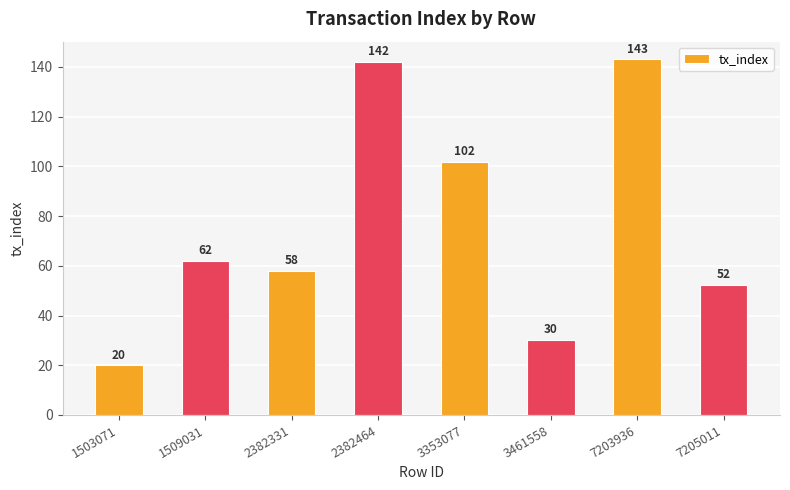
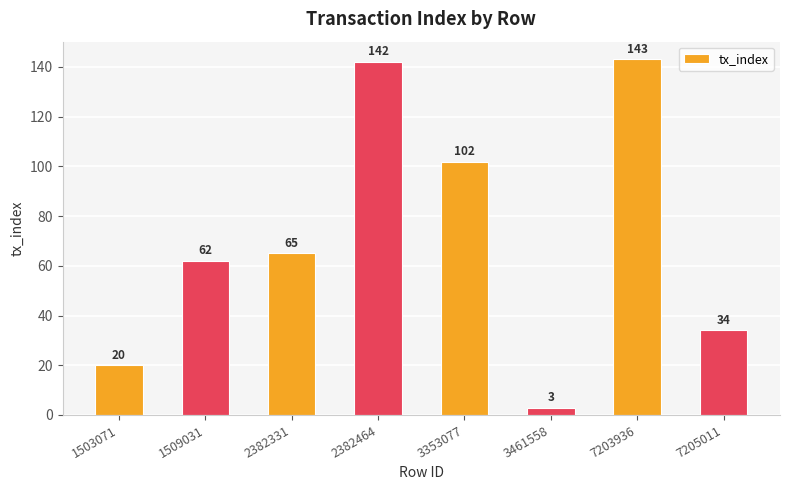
  {
    "1503071": 20,
    "1509031": 62,
-   "2382331": 58,
+   "2382331": 65,
    "2382464": 142,
    "3353077": 102,
-   "3461558": 30,
+   "3461558": 3,
    "7203936": 143,
-   "7205011": 52
+   "7205011": 34
  }
